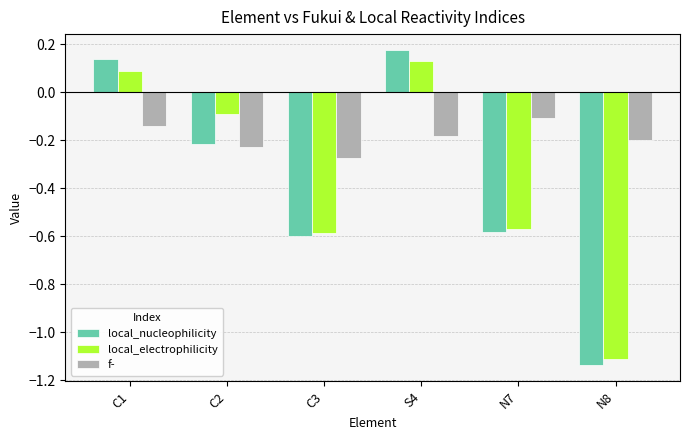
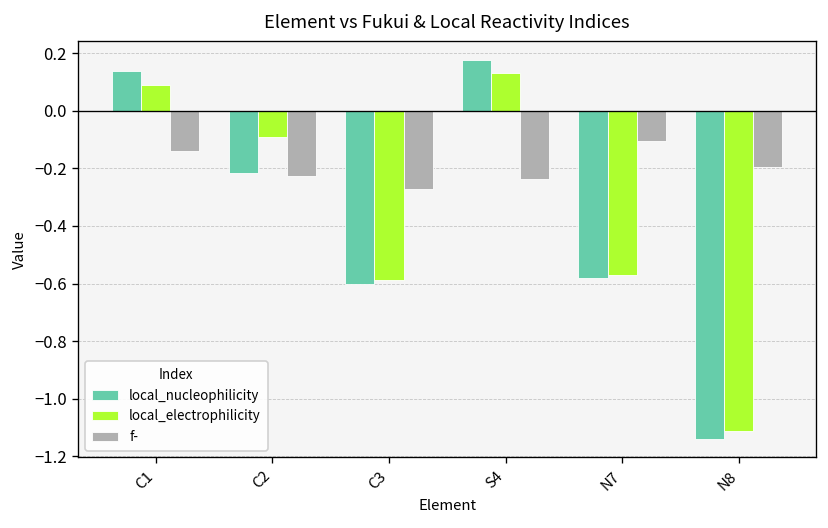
  {
    "local_nucleophilicity": {
      "C1": 0.14,
      "C2": -0.22,
      "C3": -0.60,
      "S4": 0.18,
      "N7": -0.58,
      "N8": -1.14
    },
    "local_electrophilicity": {
      "C1": 0.09,
      "C2": -0.09,
      "C3": -0.59,
      "S4": 0.13,
      "N7": -0.57,
      "N8": -1.11
    },
    "f-": {
      "C1": -0.14,
      "C2": -0.23,
      "C3": -0.27,
-     "S4": -0.18,
+     "S4": -0.24,
      "N7": -0.11,
      "N8": -0.20
    }
  }
